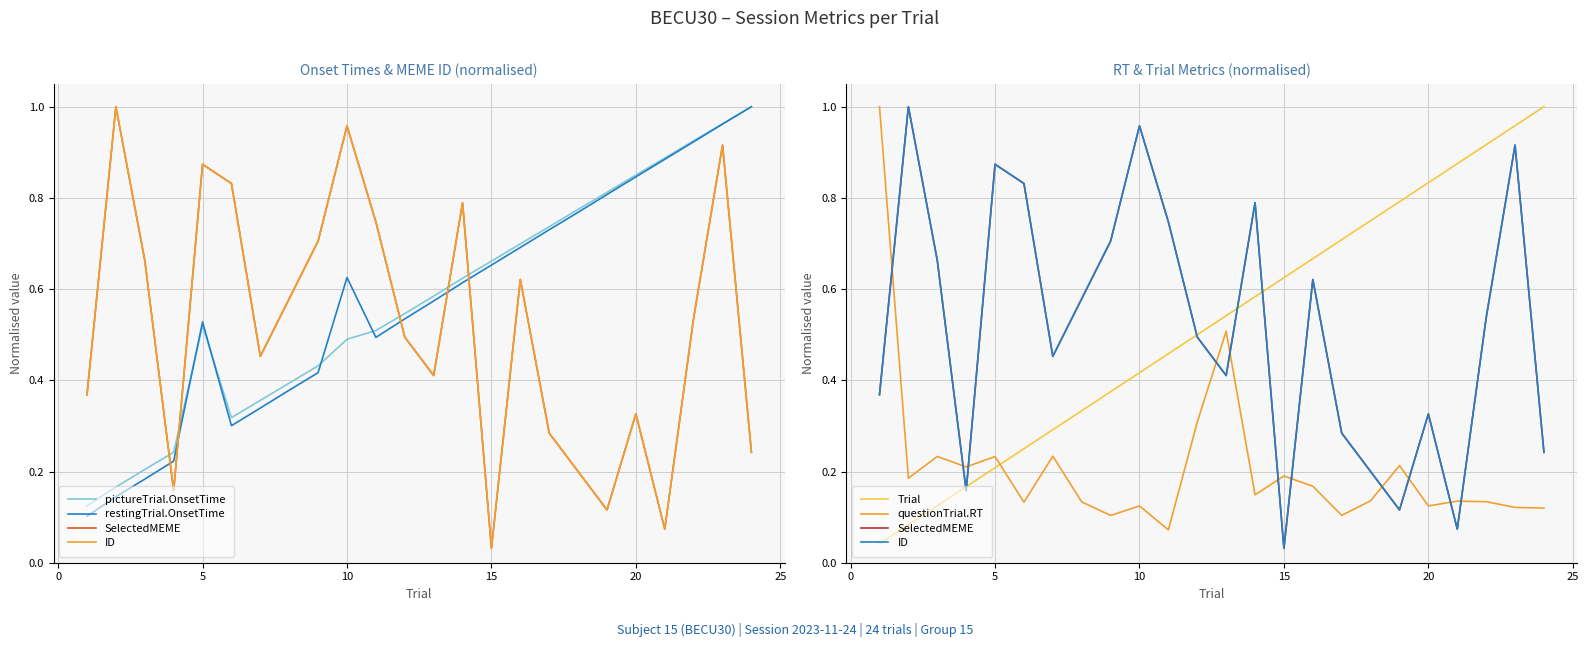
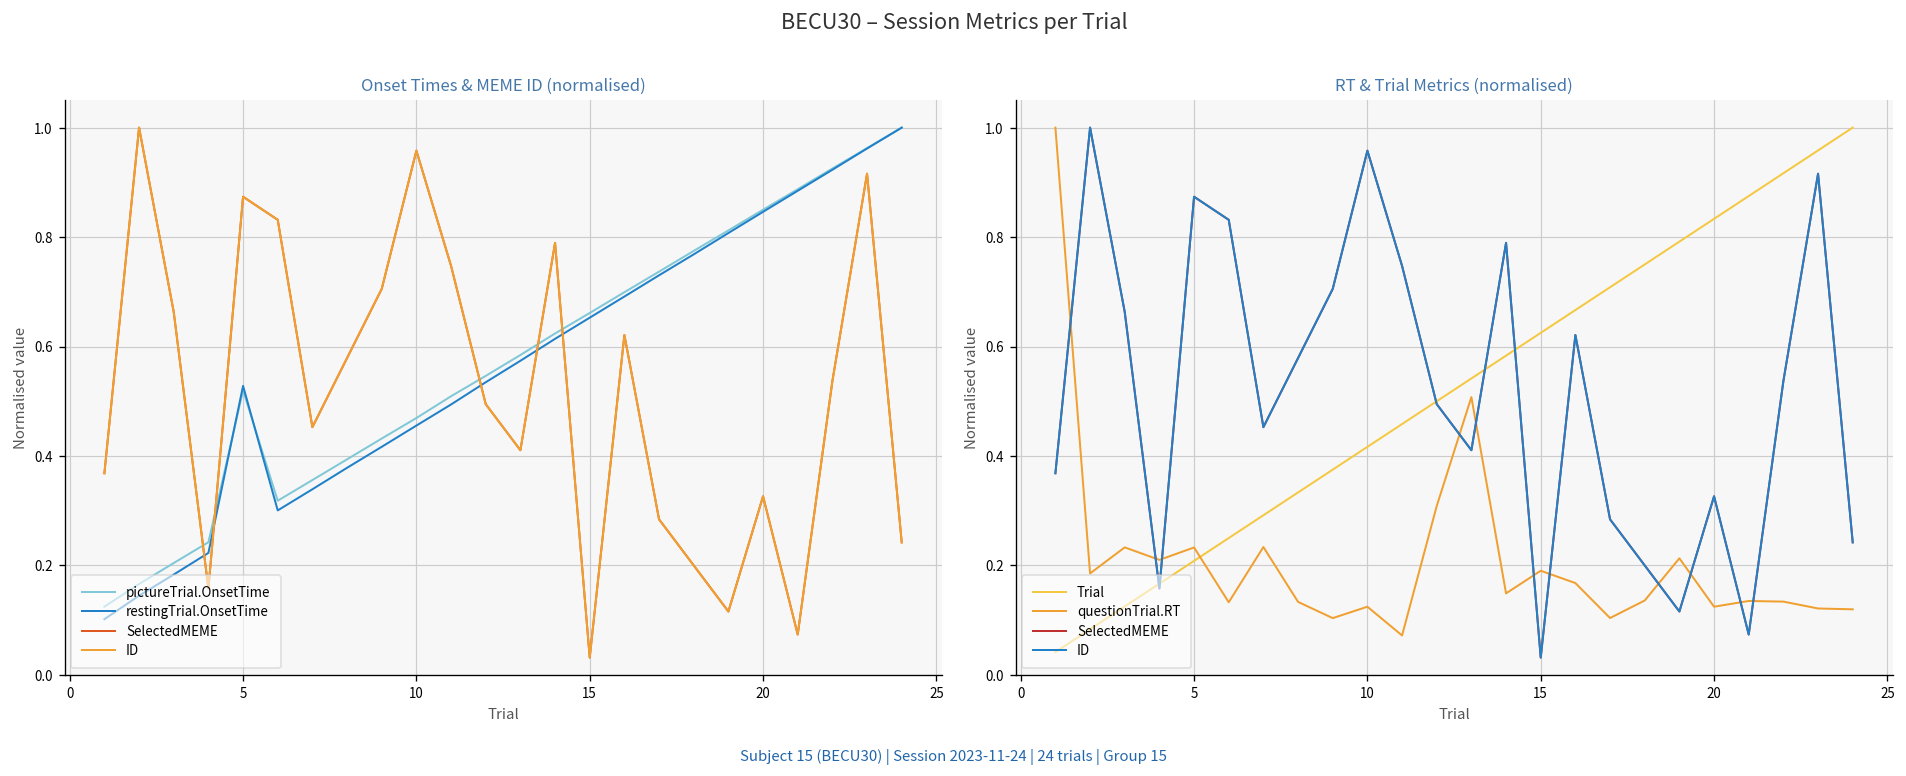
  {
    "Onset Times & MEME ID (normalised)": {
      "pictureTrial.OnsetTime": {
        "5": 0.52,
-       "10": 0.49,
+       "10": 0.47,
        "15": 0.66
      },
      "restingTrial.OnsetTime": {
        "5": 0.53,
-       "10": 0.63,
+       "10": 0.46,
        "15": 0.65
      }
    },
    "RT & Trial Metrics (normalised)": {
      "ID": {
        "5": 0.87,
        "10": 0.96,
        "15": 0.03,
        "20": 0.33
      }
    }
  }
